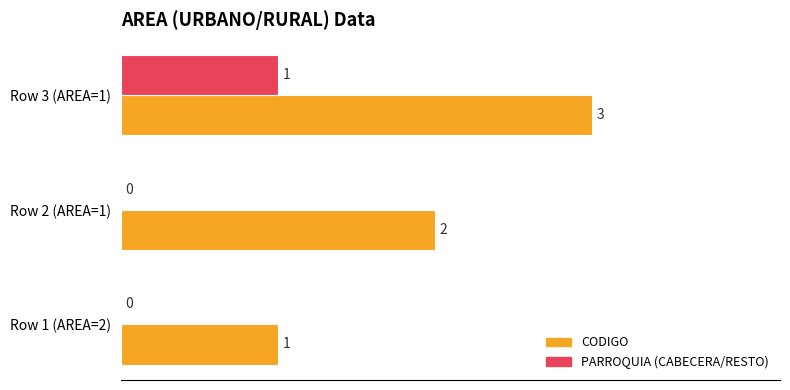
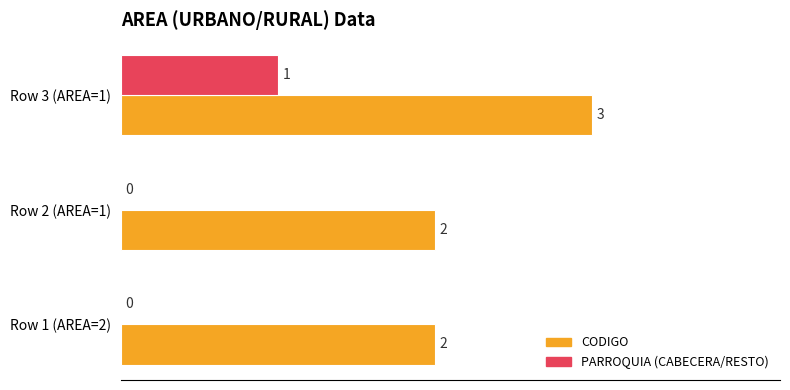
  {
    "CODIGO": {
      "Row 3 (AREA=1)": 3,
      "Row 2 (AREA=1)": 2,
-     "Row 1 (AREA=2)": 1
+     "Row 1 (AREA=2)": 2
    },
    "PARROQUIA (CABECERA/RESTO)": {
      "Row 3 (AREA=1)": 1,
      "Row 2 (AREA=1)": 0,
      "Row 1 (AREA=2)": 0
    }
  }
